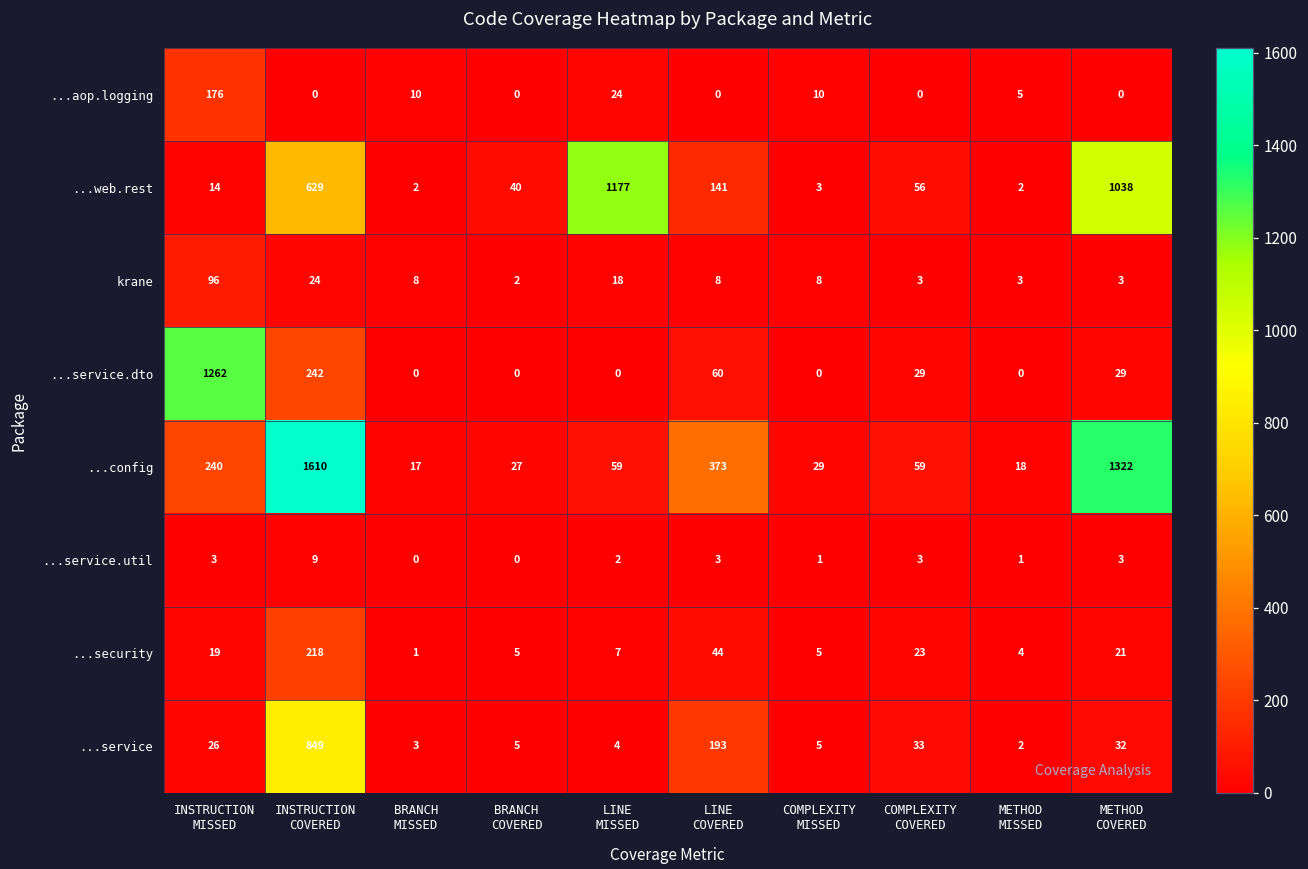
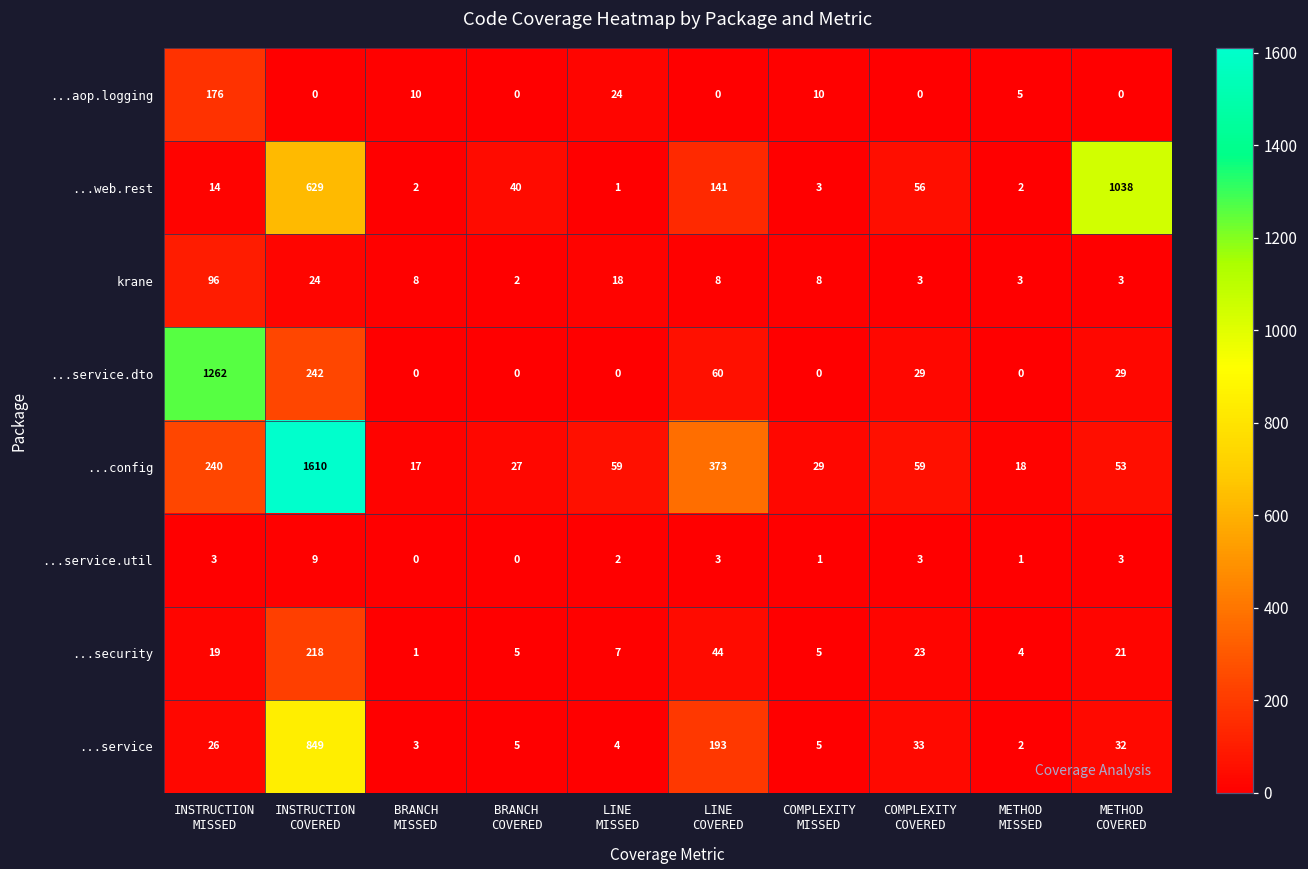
  {
    "...aop.logging": {
      "INSTRUCTION MISSED": 176,
      "INSTRUCTION COVERED": 0,
      "BRANCH MISSED": 10,
      "BRANCH COVERED": 0,
      "LINE MISSED": 24,
      "LINE COVERED": 0,
      "COMPLEXITY MISSED": 10,
      "COMPLEXITY COVERED": 0,
      "METHOD MISSED": 5,
      "METHOD COVERED": 0
    },
    "...web.rest": {
      "INSTRUCTION MISSED": 14,
      "INSTRUCTION COVERED": 629,
      "BRANCH MISSED": 2,
      "BRANCH COVERED": 40,
-     "LINE MISSED": 1177,
+     "LINE MISSED": 1,
      "LINE COVERED": 141,
      "COMPLEXITY MISSED": 3,
      "COMPLEXITY COVERED": 56,
      "METHOD MISSED": 2,
      "METHOD COVERED": 1038
    },
    "krane": {
      "INSTRUCTION MISSED": 96,
      "INSTRUCTION COVERED": 24,
      "BRANCH MISSED": 8,
      "BRANCH COVERED": 2,
      "LINE MISSED": 18,
      "LINE COVERED": 8,
      "COMPLEXITY MISSED": 8,
      "COMPLEXITY COVERED": 3,
      "METHOD MISSED": 3,
      "METHOD COVERED": 3
    },
    "...service.dto": {
      "INSTRUCTION MISSED": 1262,
      "INSTRUCTION COVERED": 242,
      "BRANCH MISSED": 0,
      "BRANCH COVERED": 0,
      "LINE MISSED": 0,
      "LINE COVERED": 60,
      "COMPLEXITY MISSED": 0,
      "COMPLEXITY COVERED": 29,
      "METHOD MISSED": 0,
      "METHOD COVERED": 29
    },
    "...config": {
      "INSTRUCTION MISSED": 240,
      "INSTRUCTION COVERED": 1610,
      "BRANCH MISSED": 17,
      "BRANCH COVERED": 27,
      "LINE MISSED": 59,
      "LINE COVERED": 373,
      "COMPLEXITY MISSED": 29,
      "COMPLEXITY COVERED": 59,
      "METHOD MISSED": 18,
-     "METHOD COVERED": 1322
+     "METHOD COVERED": 53
    },
    "...service.util": {
      "INSTRUCTION MISSED": 3,
      "INSTRUCTION COVERED": 9,
      "BRANCH MISSED": 0,
      "BRANCH COVERED": 0,
      "LINE MISSED": 2,
      "LINE COVERED": 3,
      "COMPLEXITY MISSED": 1,
      "COMPLEXITY COVERED": 3,
      "METHOD MISSED": 1,
      "METHOD COVERED": 3
    },
    "...security": {
      "INSTRUCTION MISSED": 19,
      "INSTRUCTION COVERED": 218,
      "BRANCH MISSED": 1,
      "BRANCH COVERED": 5,
      "LINE MISSED": 7,
      "LINE COVERED": 44,
      "COMPLEXITY MISSED": 5,
      "COMPLEXITY COVERED": 23,
      "METHOD MISSED": 4,
      "METHOD COVERED": 21
    },
    "...service": {
      "INSTRUCTION MISSED": 26,
      "INSTRUCTION COVERED": 849,
      "BRANCH MISSED": 3,
      "BRANCH COVERED": 5,
      "LINE MISSED": 4,
      "LINE COVERED": 193,
      "COMPLEXITY MISSED": 5,
      "COMPLEXITY COVERED": 33,
      "METHOD MISSED": 2
    }
  }
